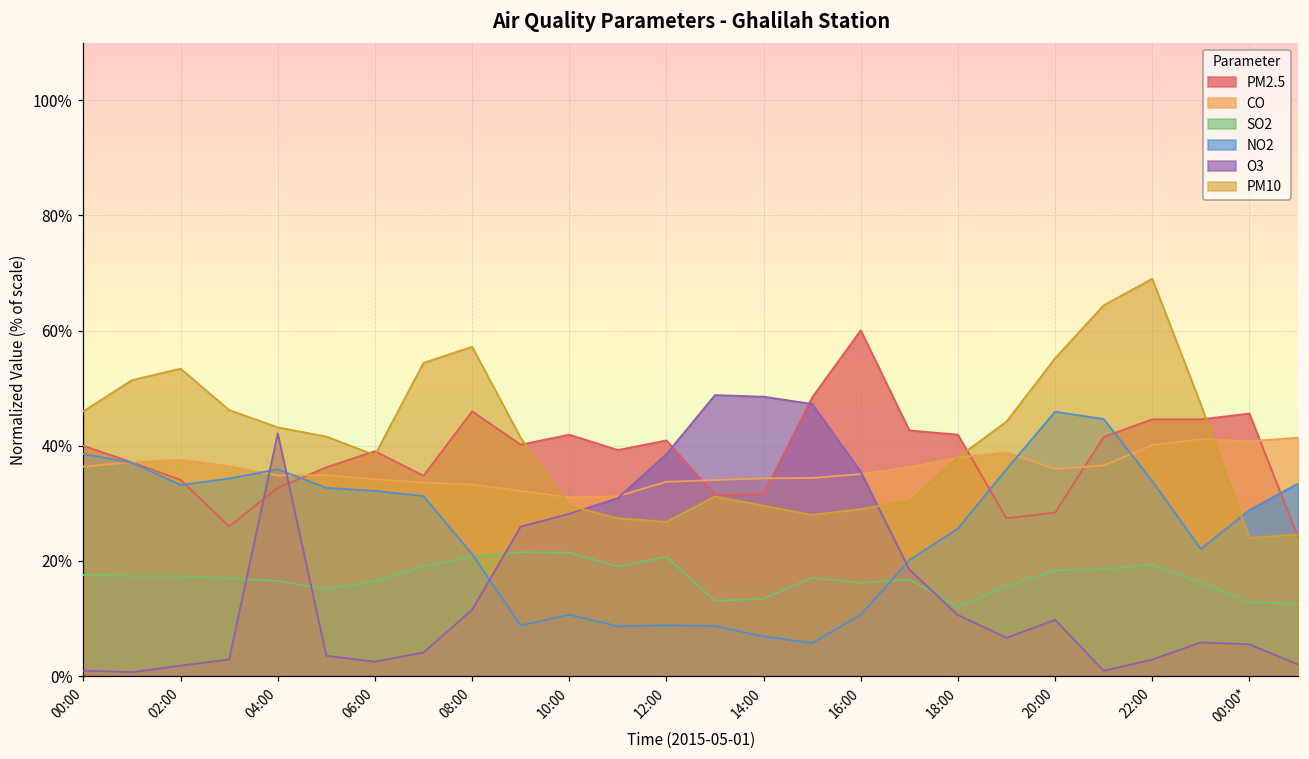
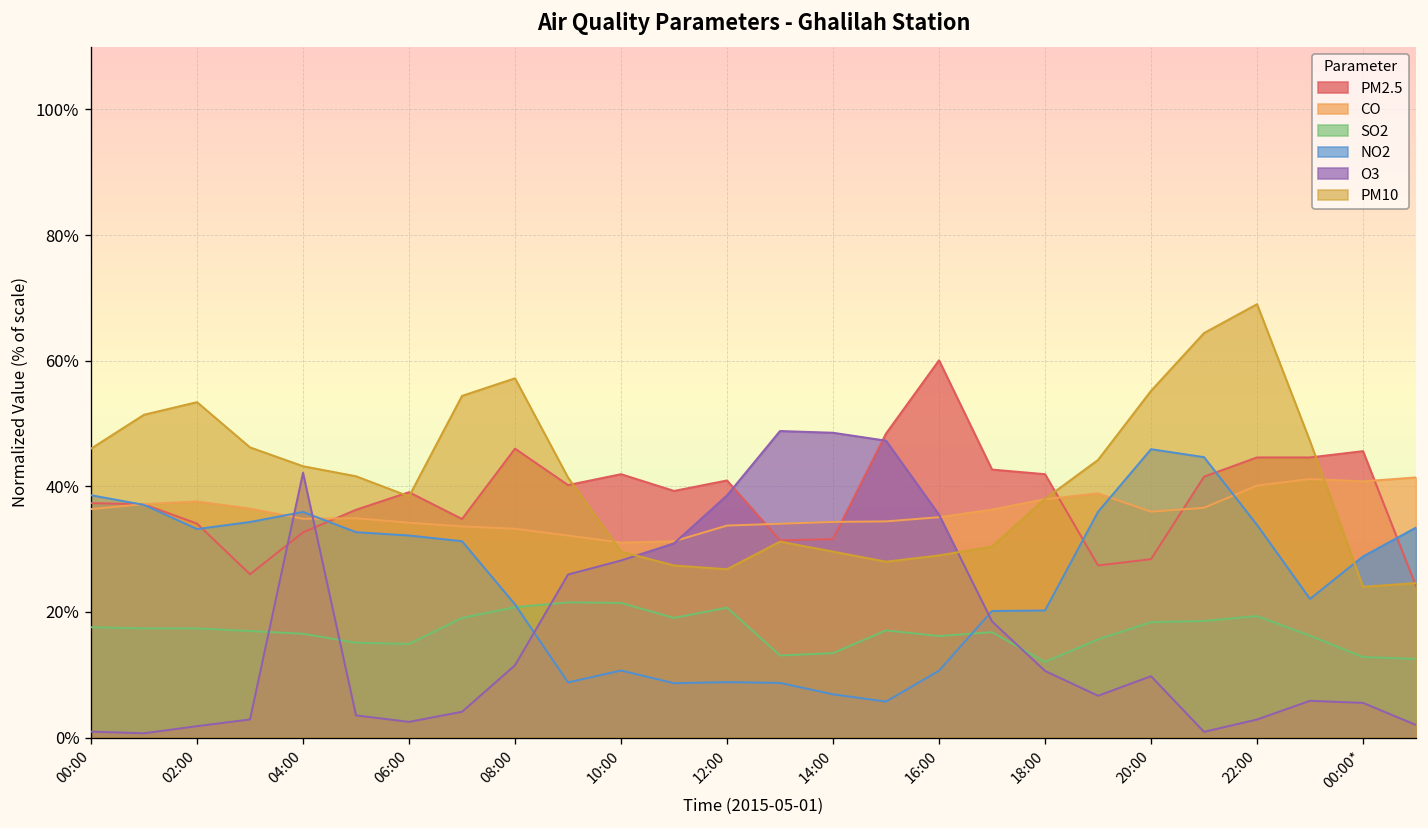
  {
    "PM2.5": {
-     "00:00": "40%",
+     "00:00": "37%",
      "02:00": "34%",
      "04:00": "33%",
      "06:00": "39%",
      "08:00": "46%",
      "10:00": "42%",
      "12:00": "41%",
      "14:00": "32%",
      "16:00": "60%",
      "18:00": "42%",
      "20:00": "28%",
      "22:00": "45%",
      "00:00*": "46%"
    },
    "SO2": {
      "00:00": "18%",
      "02:00": "17%",
      "04:00": "17%",
-     "06:00": "16%",
+     "06:00": "15%",
      "10:00": "21%",
      "12:00": "21%",
      "14:00": "13%",
      "16:00": "16%",
      "18:00": "12%",
      "20:00": "18%",
      "22:00": "19%",
      "00:00*": "13%"
    },
    "NO2": {
      "00:00": "39%",
      "02:00": "33%",
      "04:00": "36%",
      "06:00": "32%",
      "10:00": "11%",
      "12:00": "9%",
      "14:00": "7%",
      "16:00": "11%",
-     "18:00": "26%",
+     "18:00": "20%",
      "20:00": "46%",
      "22:00": "34%",
      "00:00*": "29%"
    },
    "O3": {
      "00:00": "1%",
      "02:00": "2%",
      "04:00": "42%",
      "06:00": "2%",
      "08:00": "12%",
      "10:00": "28%",
      "12:00": "39%",
      "14:00": "49%",
      "18:00": "11%",
      "20:00": "10%",
      "22:00": "3%",
      "00:00*": "6%"
    }
  }
